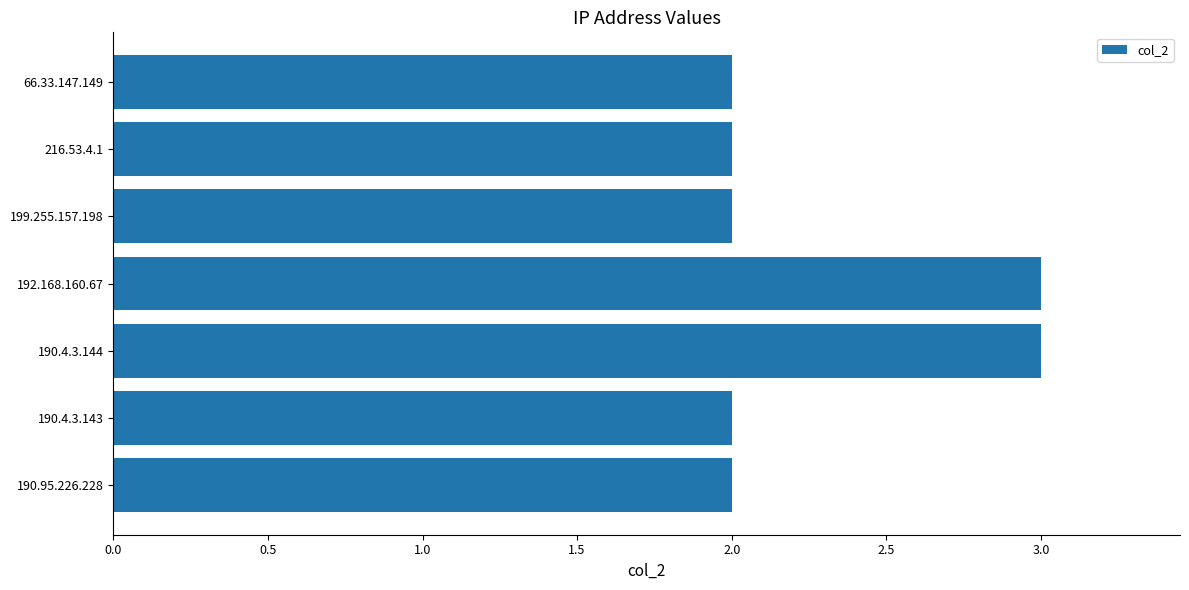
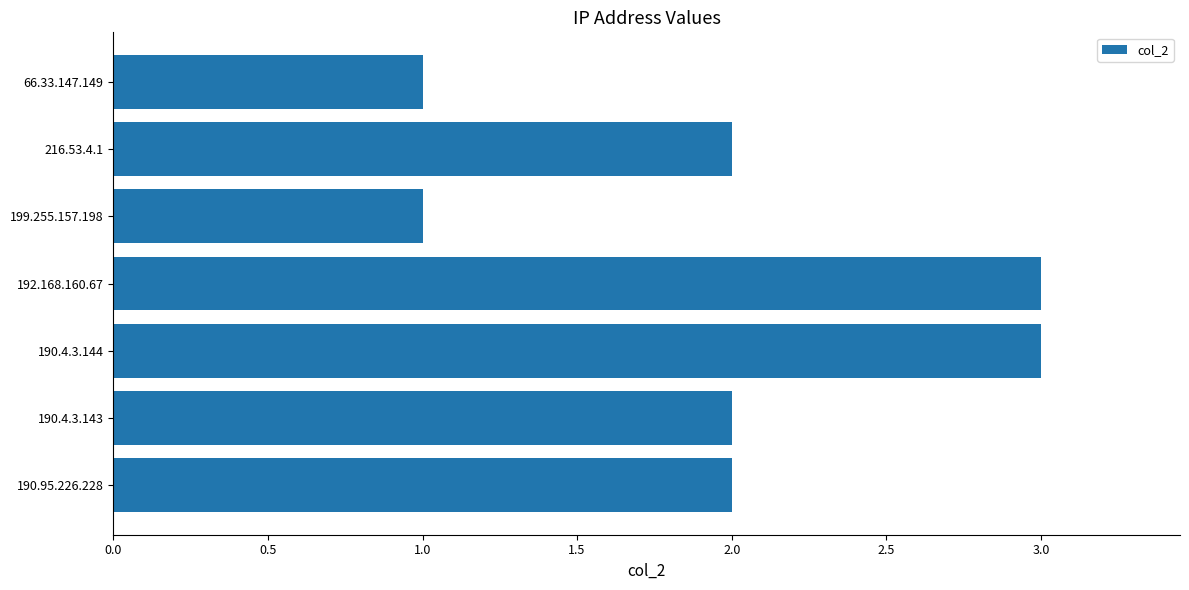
  {
-   "66.33.147.149": 2,
+   "66.33.147.149": 1,
    "216.53.4.1": 2,
-   "199.255.157.198": 2,
+   "199.255.157.198": 1,
    "192.168.160.67": 3,
    "190.4.3.144": 3,
    "190.4.3.143": 2,
    "190.95.226.228": 2
  }
